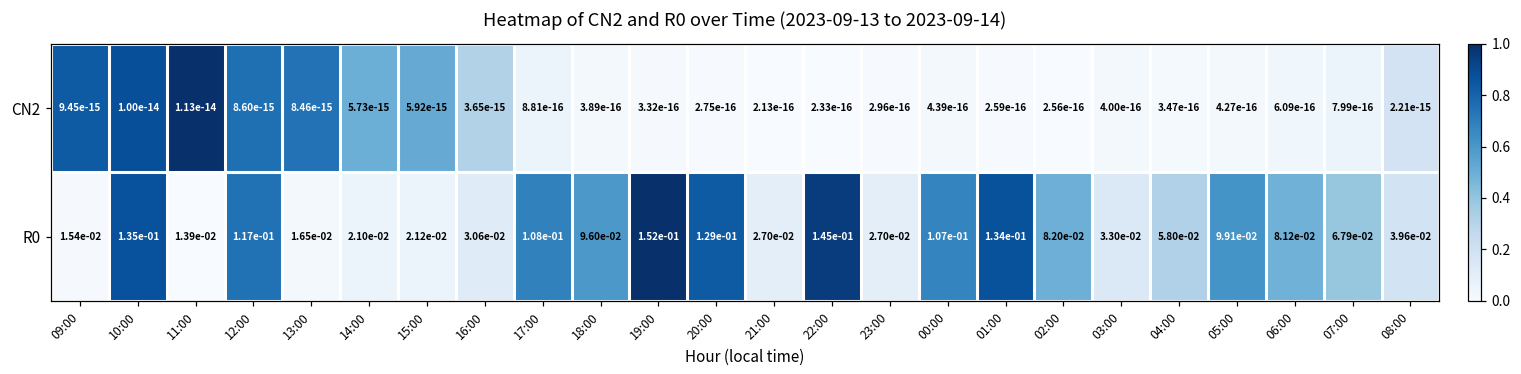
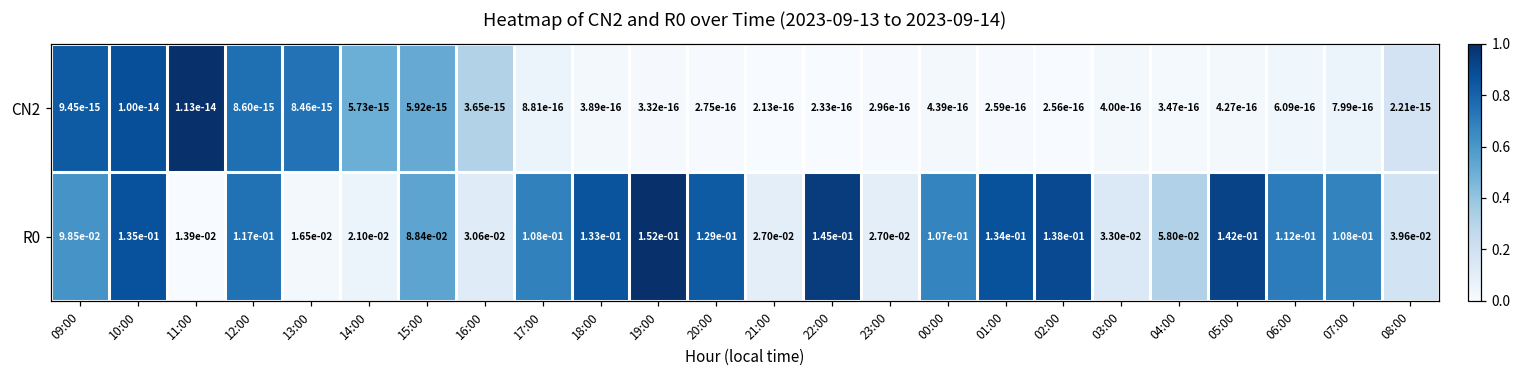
  {
    "CN2": {
      "09:00": "9.45e-15",
      "10:00": "1.00e-14",
      "11:00": "1.13e-14",
      "12:00": "8.60e-15",
      "13:00": "8.46e-15",
      "14:00": "5.73e-15",
      "15:00": "5.92e-15",
      "16:00": "3.65e-15",
      "17:00": "8.81e-16",
      "18:00": "3.89e-16",
      "19:00": "3.32e-16",
      "20:00": "2.75e-16",
      "21:00": "2.13e-16",
      "22:00": "2.33e-16",
      "23:00": "2.96e-16",
      "00:00": "4.39e-16",
      "01:00": "2.59e-16",
      "02:00": "2.56e-16",
      "03:00": "4.00e-16",
      "04:00": "3.47e-16",
      "05:00": "4.27e-16",
      "06:00": "6.09e-16",
      "07:00": "7.99e-16",
      "08:00": "2.21e-15"
    },
    "R0": {
-     "09:00": "1.54e-02",
+     "09:00": "9.85e-02",
      "10:00": "1.35e-01",
      "11:00": "1.39e-02",
      "12:00": "1.17e-01",
      "13:00": "1.65e-02",
      "14:00": "2.10e-02",
-     "15:00": "2.12e-02",
+     "15:00": "8.84e-02",
      "16:00": "3.06e-02",
      "17:00": "1.08e-01",
-     "18:00": "9.60e-02",
+     "18:00": "1.33e-01",
      "19:00": "1.52e-01",
      "20:00": "1.29e-01",
      "21:00": "2.70e-02",
      "22:00": "1.45e-01",
      "23:00": "2.70e-02",
      "00:00": "1.07e-01",
      "01:00": "1.34e-01",
-     "02:00": "8.20e-02",
+     "02:00": "1.38e-01",
      "03:00": "3.30e-02",
      "04:00": "5.80e-02",
-     "05:00": "9.91e-02",
-     "06:00": "8.12e-02",
-     "07:00": "6.79e-02",
+     "05:00": "1.42e-01",
+     "06:00": "1.12e-01",
+     "07:00": "1.08e-01",
      "08:00": "3.96e-02"
    }
  }
